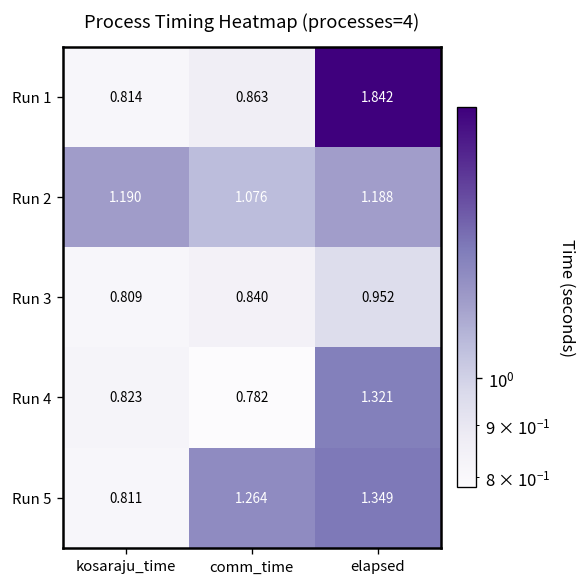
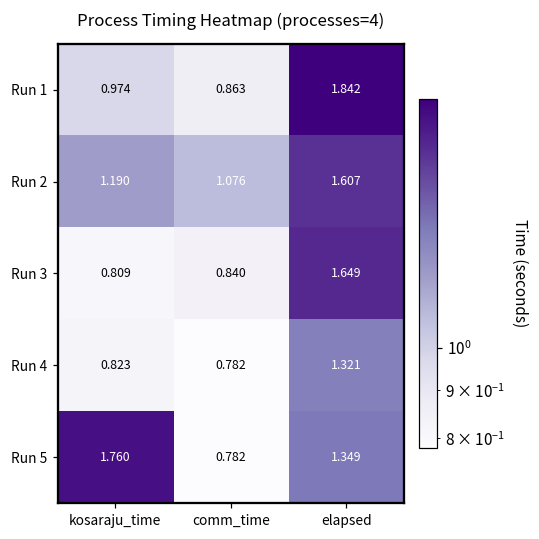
  {
    "Run 1": {
-     "kosaraju_time": 0.814,
+     "kosaraju_time": 0.974,
      "comm_time": 0.863,
      "elapsed": 1.842
    },
    "Run 2": {
      "kosaraju_time": 1.190,
      "comm_time": 1.076,
-     "elapsed": 1.188
+     "elapsed": 1.607
    },
    "Run 3": {
      "kosaraju_time": 0.809,
      "comm_time": 0.840,
-     "elapsed": 0.952
+     "elapsed": 1.649
    },
    "Run 4": {
      "kosaraju_time": 0.823,
      "comm_time": 0.782,
      "elapsed": 1.321
    },
    "Run 5": {
-     "kosaraju_time": 0.811,
-     "comm_time": 1.264,
+     "kosaraju_time": 1.760,
+     "comm_time": 0.782,
      "elapsed": 1.349
    }
  }
